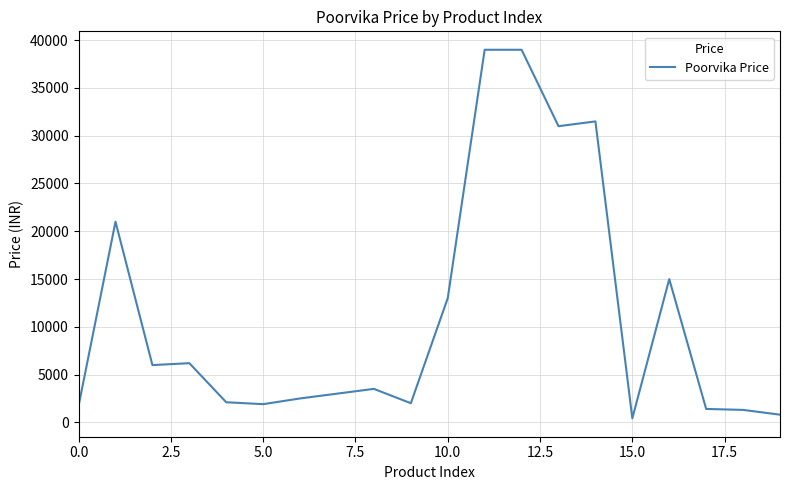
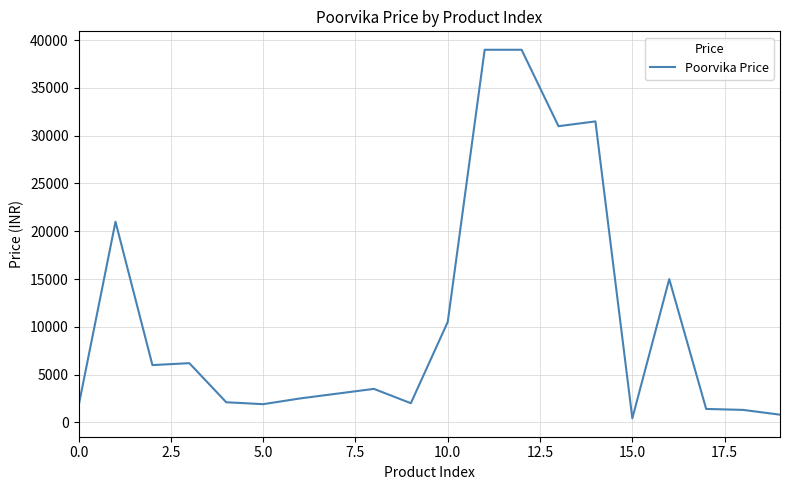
  {
    "0.0": 2000,
    "5.0": 2000,
-   "10.0": 13000,
+   "10.0": 11000,
    "15.0": 0
  }
